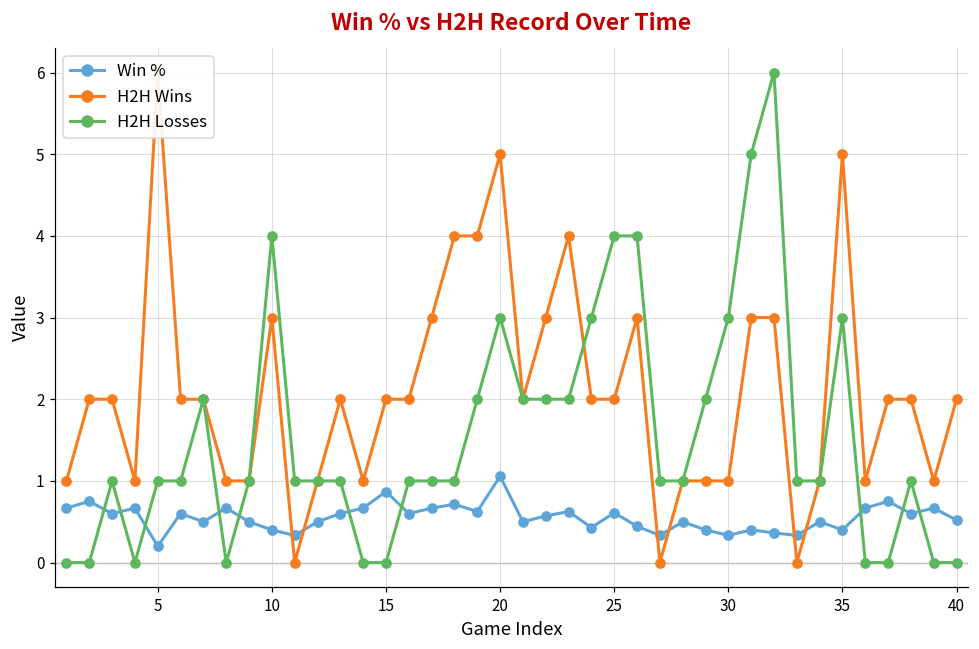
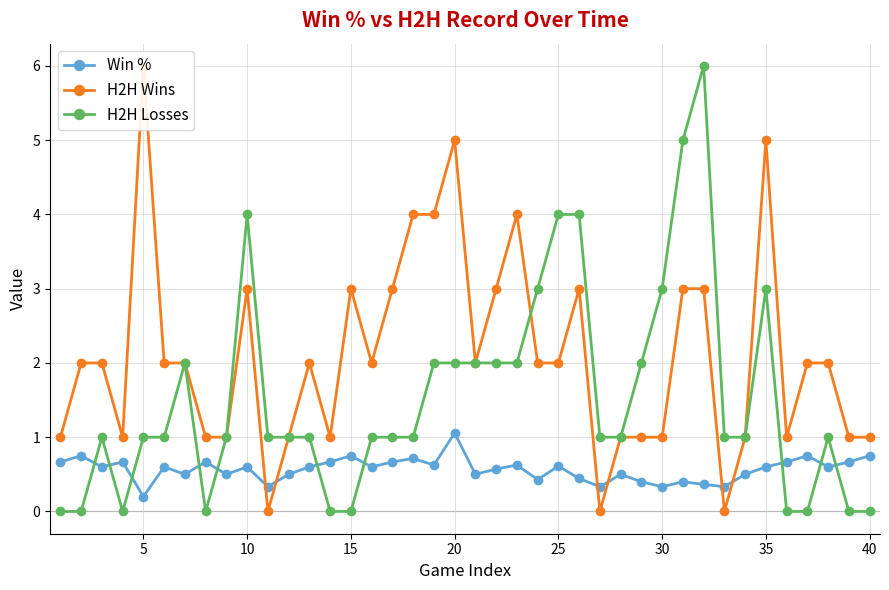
  {
    "Win %": {
      "5": 0.2,
-     "10": 0.4,
-     "15": 0.9,
+     "10": 0.6,
+     "15": 0.8,
      "20": 1.1,
      "25": 0.6,
      "30": 0.3,
-     "35": 0.4,
-     "40": 0.5
+     "35": 0.6,
+     "40": 0.8
    },
    "H2H Wins": {
      "10": 3,
-     "15": 2,
+     "15": 3,
      "20": 5,
      "25": 2,
      "30": 1,
      "35": 5,
-     "40": 2
+     "40": 1
    },
    "H2H Losses": {
      "5": 1,
      "10": 4,
      "15": 0,
-     "20": 3,
+     "20": 2,
      "25": 4,
      "30": 3,
      "35": 3,
      "40": 0
    }
  }
